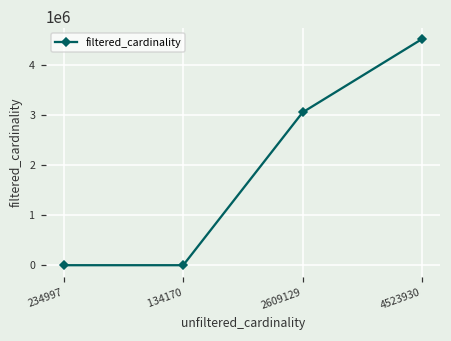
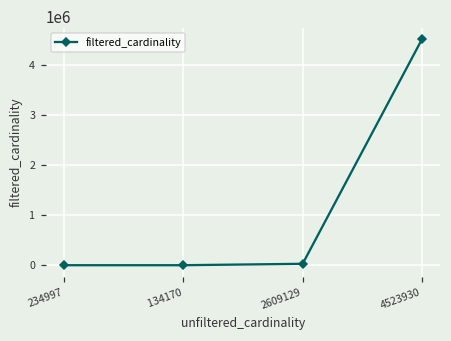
  {
    "234997": 0,
    "134170": 0,
-   "2609129": 3100000,
+   "2609129": 0,
    "4523930": 4500000
  }
